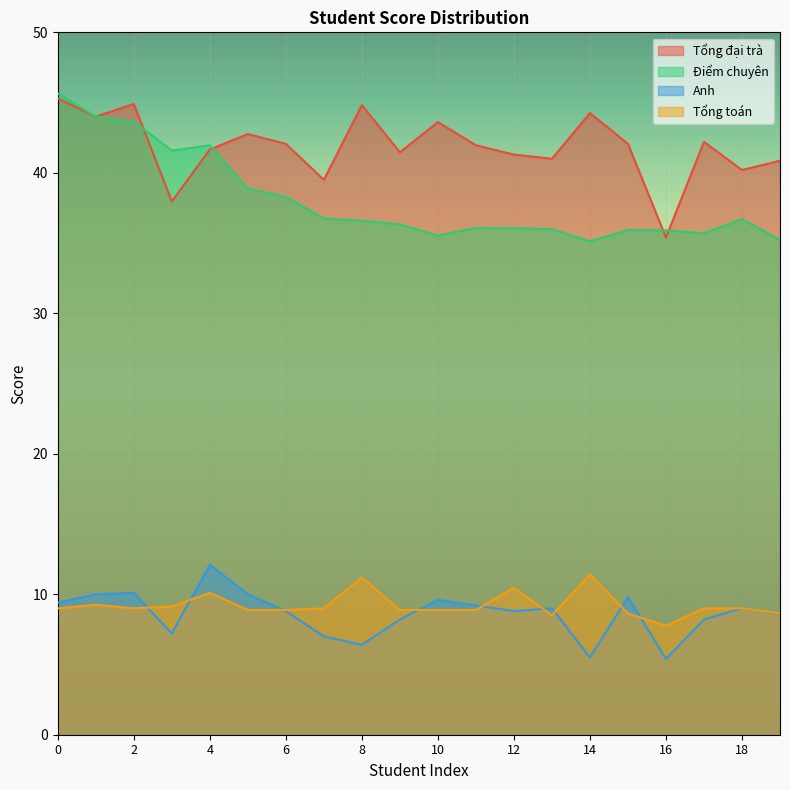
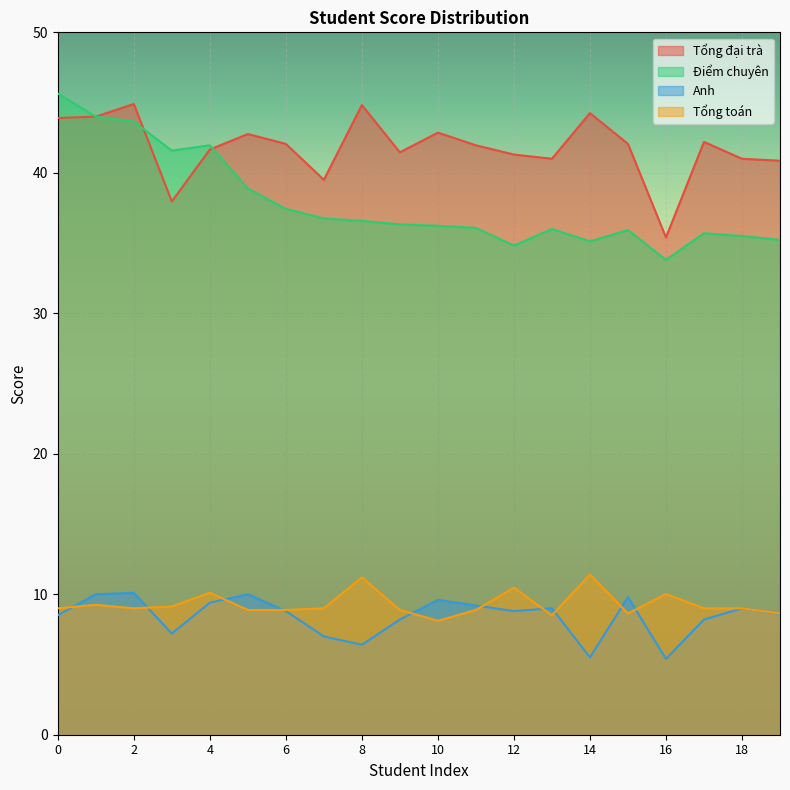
  {
    "Tổng đại trà": {
-     "0": 45.3,
+     "0": 43.9,
      "2": 44.9,
      "4": 41.7,
      "6": 42.1,
      "8": 44.8,
-     "10": 43.6,
+     "10": 42.9,
      "12": 41.3,
      "14": 44.3,
      "16": 35.4,
-     "18": 40.2
+     "18": 41.0
    },
    "Điểm chuyên": {
      "0": 45.7,
      "2": 43.7,
      "4": 42.0,
-     "6": 38.3,
+     "6": 37.4,
      "8": 36.6,
-     "10": 35.5,
-     "12": 36.1,
+     "10": 36.2,
+     "12": 34.8,
      "14": 35.1,
-     "16": 35.9,
-     "18": 36.7
+     "16": 33.8,
+     "18": 35.5
    },
    "Anh": {
-     "0": 9.4,
+     "0": 8.5,
      "2": 10.1,
-     "4": 12.1,
+     "4": 9.4,
      "8": 6.4,
      "10": 9.6,
      "12": 8.8,
      "14": 5.5,
      "16": 5.4
    },
    "Tổng toán": {
      "0": 9.0,
      "2": 9.0,
      "4": 10.1,
      "8": 11.2,
-     "10": 8.9,
+     "10": 8.1,
      "12": 10.5,
      "14": 11.4,
-     "16": 7.8
+     "16": 10.0
    }
  }
